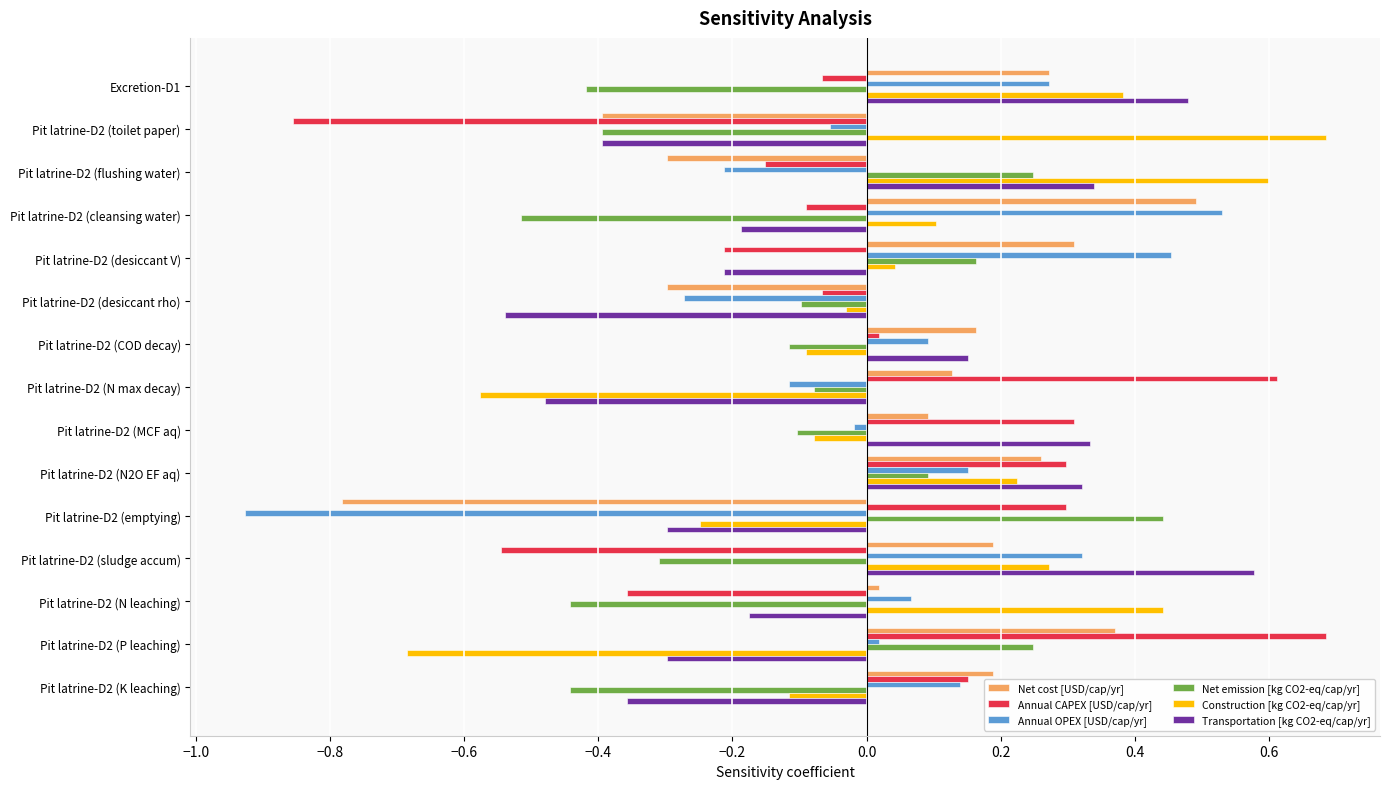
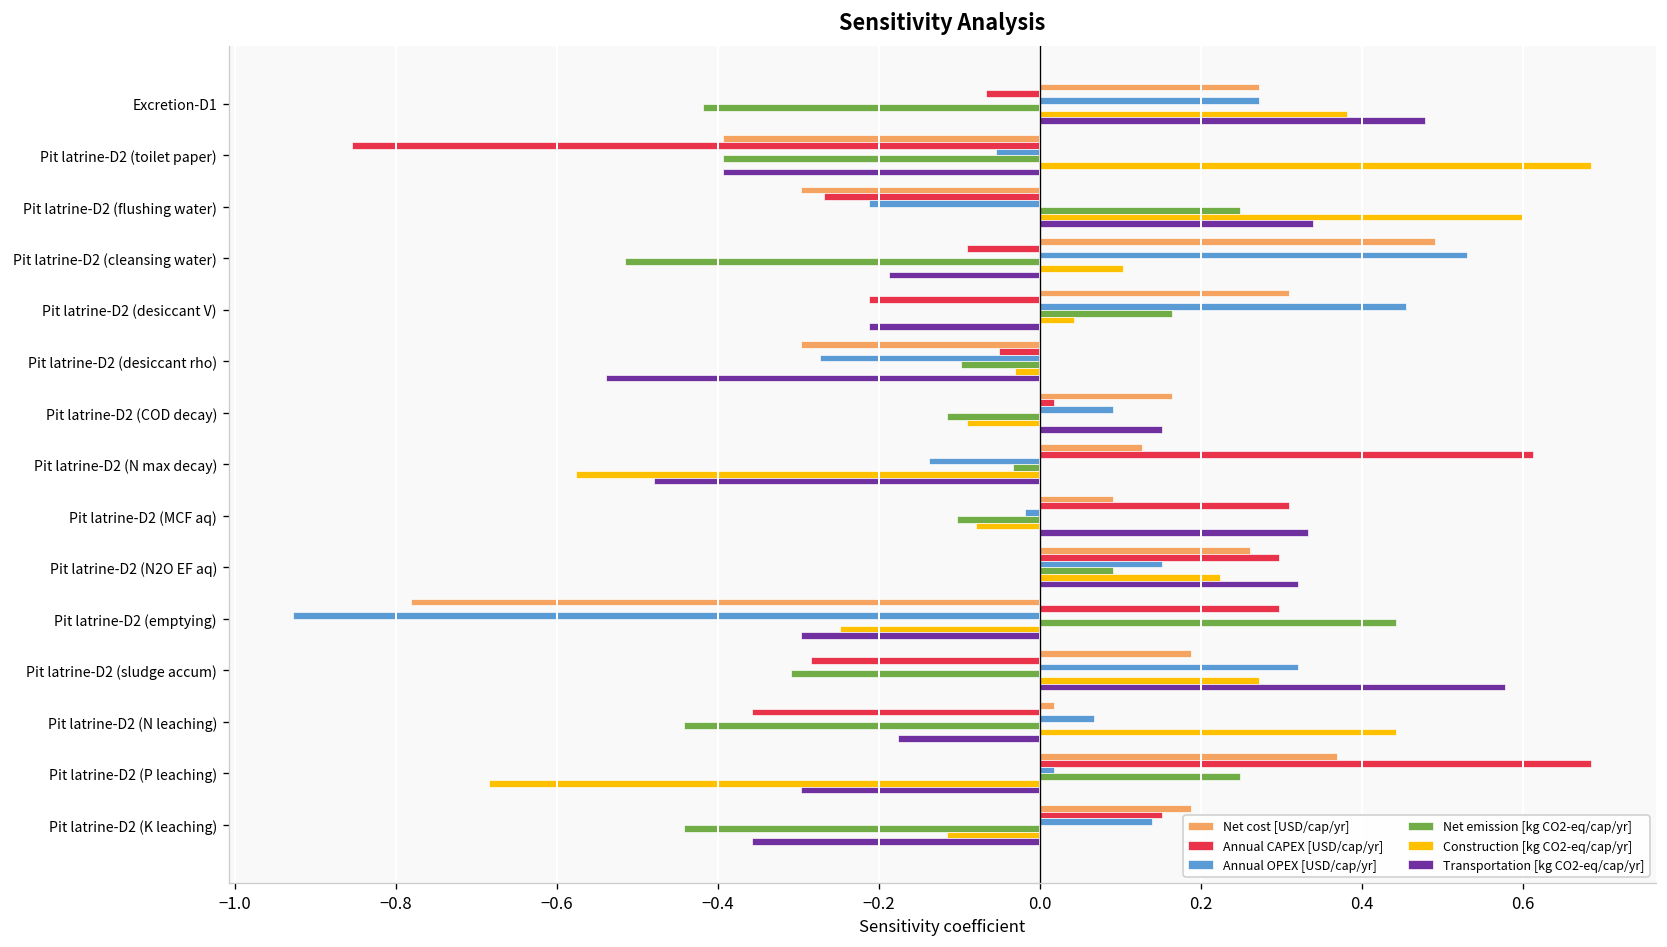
  {
    "Net cost [USD/cap/yr]": {
      "Excretion-D1": 0.27,
      "Pit latrine-D2 (toilet paper)": -0.39,
      "Pit latrine-D2 (flushing water)": -0.30,
      "Pit latrine-D2 (cleansing water)": 0.49,
      "Pit latrine-D2 (desiccant V)": 0.31,
      "Pit latrine-D2 (desiccant rho)": -0.30,
      "Pit latrine-D2 (COD decay)": 0.16,
      "Pit latrine-D2 (N max decay)": 0.13,
      "Pit latrine-D2 (MCF aq)": 0.09,
      "Pit latrine-D2 (N2O EF aq)": 0.26,
      "Pit latrine-D2 (emptying)": -0.78,
      "Pit latrine-D2 (sludge accum)": 0.19,
      "Pit latrine-D2 (N leaching)": 0.02,
      "Pit latrine-D2 (P leaching)": 0.37,
      "Pit latrine-D2 (K leaching)": 0.19
    },
    "Annual CAPEX [USD/cap/yr]": {
      "Excretion-D1": -0.07,
      "Pit latrine-D2 (toilet paper)": -0.85,
-     "Pit latrine-D2 (flushing water)": -0.15,
+     "Pit latrine-D2 (flushing water)": -0.27,
      "Pit latrine-D2 (cleansing water)": -0.09,
      "Pit latrine-D2 (desiccant V)": -0.21,
-     "Pit latrine-D2 (desiccant rho)": -0.07,
+     "Pit latrine-D2 (desiccant rho)": -0.05,
      "Pit latrine-D2 (COD decay)": 0.02,
      "Pit latrine-D2 (N max decay)": 0.61,
      "Pit latrine-D2 (MCF aq)": 0.31,
      "Pit latrine-D2 (N2O EF aq)": 0.30,
      "Pit latrine-D2 (emptying)": 0.30,
-     "Pit latrine-D2 (sludge accum)": -0.54,
+     "Pit latrine-D2 (sludge accum)": -0.28,
      "Pit latrine-D2 (N leaching)": -0.36,
      "Pit latrine-D2 (P leaching)": 0.68,
      "Pit latrine-D2 (K leaching)": 0.15
    },
    "Annual OPEX [USD/cap/yr]": {
      "Excretion-D1": 0.27,
      "Pit latrine-D2 (toilet paper)": -0.05,
      "Pit latrine-D2 (flushing water)": -0.21,
      "Pit latrine-D2 (cleansing water)": 0.53,
      "Pit latrine-D2 (desiccant V)": 0.45,
      "Pit latrine-D2 (desiccant rho)": -0.27,
      "Pit latrine-D2 (COD decay)": 0.09,
-     "Pit latrine-D2 (N max decay)": -0.12,
+     "Pit latrine-D2 (N max decay)": -0.14,
      "Pit latrine-D2 (MCF aq)": -0.02,
      "Pit latrine-D2 (N2O EF aq)": 0.15,
      "Pit latrine-D2 (emptying)": -0.93,
      "Pit latrine-D2 (sludge accum)": 0.32,
      "Pit latrine-D2 (N leaching)": 0.07,
      "Pit latrine-D2 (P leaching)": 0.02,
      "Pit latrine-D2 (K leaching)": 0.14
    },
    "Net emission [kg CO2-eq/cap/yr]": {
      "Excretion-D1": -0.42,
      "Pit latrine-D2 (toilet paper)": -0.39,
      "Pit latrine-D2 (flushing water)": 0.25,
      "Pit latrine-D2 (cleansing water)": -0.52,
      "Pit latrine-D2 (desiccant V)": 0.16,
      "Pit latrine-D2 (desiccant rho)": -0.10,
      "Pit latrine-D2 (COD decay)": -0.12,
-     "Pit latrine-D2 (N max decay)": -0.08,
+     "Pit latrine-D2 (N max decay)": -0.03,
      "Pit latrine-D2 (MCF aq)": -0.10,
      "Pit latrine-D2 (N2O EF aq)": 0.09,
      "Pit latrine-D2 (emptying)": 0.44,
      "Pit latrine-D2 (sludge accum)": -0.31,
      "Pit latrine-D2 (N leaching)": -0.44,
      "Pit latrine-D2 (P leaching)": 0.25,
      "Pit latrine-D2 (K leaching)": -0.44
    },
    "Construction [kg CO2-eq/cap/yr]": {
      "Excretion-D1": 0.38,
      "Pit latrine-D2 (toilet paper)": 0.68,
      "Pit latrine-D2 (flushing water)": 0.60,
      "Pit latrine-D2 (cleansing water)": 0.10,
      "Pit latrine-D2 (desiccant V)": 0.04,
      "Pit latrine-D2 (desiccant rho)": -0.03,
      "Pit latrine-D2 (COD decay)": -0.09,
      "Pit latrine-D2 (N max decay)": -0.58,
      "Pit latrine-D2 (MCF aq)": -0.08,
      "Pit latrine-D2 (N2O EF aq)": 0.22,
      "Pit latrine-D2 (emptying)": -0.25,
      "Pit latrine-D2 (sludge accum)": 0.27,
      "Pit latrine-D2 (N leaching)": 0.44,
      "Pit latrine-D2 (P leaching)": -0.68,
      "Pit latrine-D2 (K leaching)": -0.12
    },
    "Transportation [kg CO2-eq/cap/yr]": {
      "Excretion-D1": 0.48,
      "Pit latrine-D2 (toilet paper)": -0.39,
      "Pit latrine-D2 (flushing water)": 0.34,
      "Pit latrine-D2 (cleansing water)": -0.19,
      "Pit latrine-D2 (desiccant V)": -0.21,
      "Pit latrine-D2 (desiccant rho)": -0.54,
      "Pit latrine-D2 (COD decay)": 0.15,
      "Pit latrine-D2 (N max decay)": -0.48,
      "Pit latrine-D2 (MCF aq)": 0.33,
      "Pit latrine-D2 (N2O EF aq)": 0.32,
      "Pit latrine-D2 (emptying)": -0.30,
      "Pit latrine-D2 (sludge accum)": 0.58,
      "Pit latrine-D2 (N leaching)": -0.18,
      "Pit latrine-D2 (P leaching)": -0.30,
      "Pit latrine-D2 (K leaching)": -0.36
    }
  }
